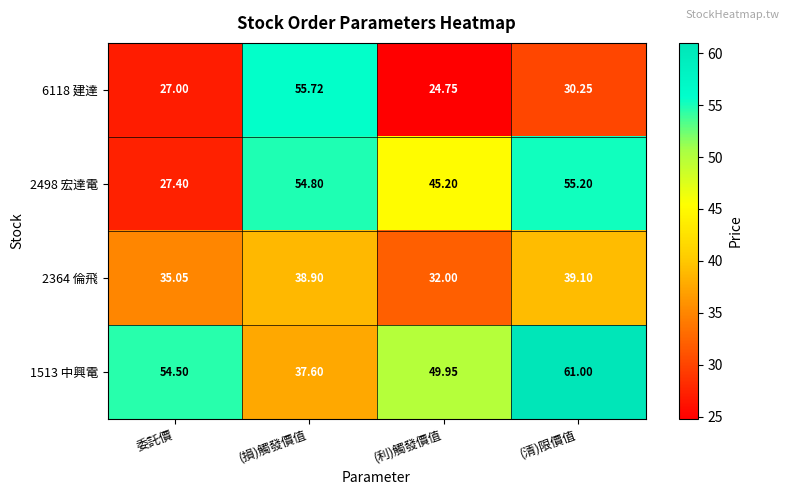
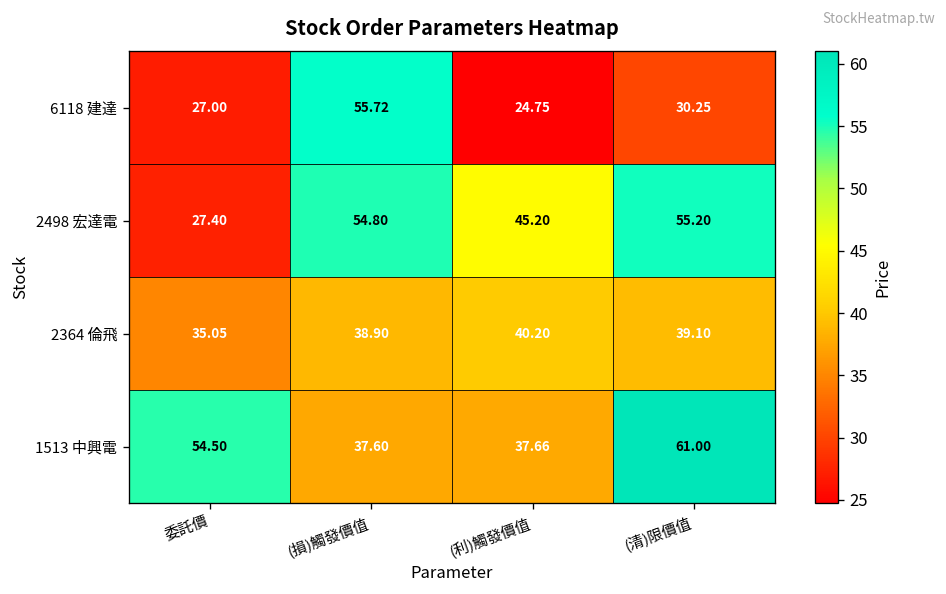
  {
    "6118 建達": {
      "委託價": 27.00,
      "(損)觸發價值": 55.72,
      "(利)觸發價值": 24.75,
      "(清)限價值": 30.25
    },
    "2498 宏達電": {
      "委託價": 27.40,
      "(損)觸發價值": 54.80,
      "(利)觸發價值": 45.20,
      "(清)限價值": 55.20
    },
    "2364 倫飛": {
      "委託價": 35.05,
      "(損)觸發價值": 38.90,
-     "(利)觸發價值": 32.00,
+     "(利)觸發價值": 40.20,
      "(清)限價值": 39.10
    },
    "1513 中興電": {
      "委託價": 54.50,
      "(損)觸發價值": 37.60,
-     "(利)觸發價值": 49.95,
+     "(利)觸發價值": 37.66,
      "(清)限價值": 61.00
    }
  }
